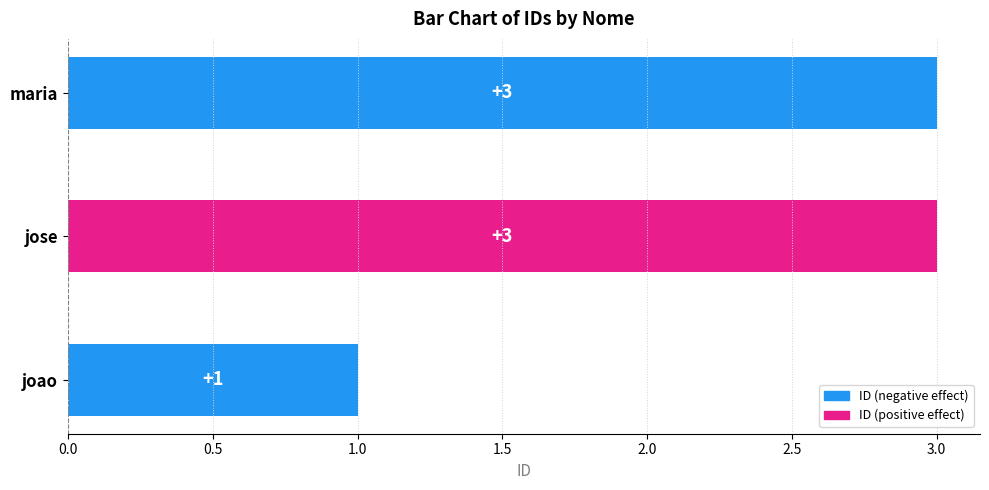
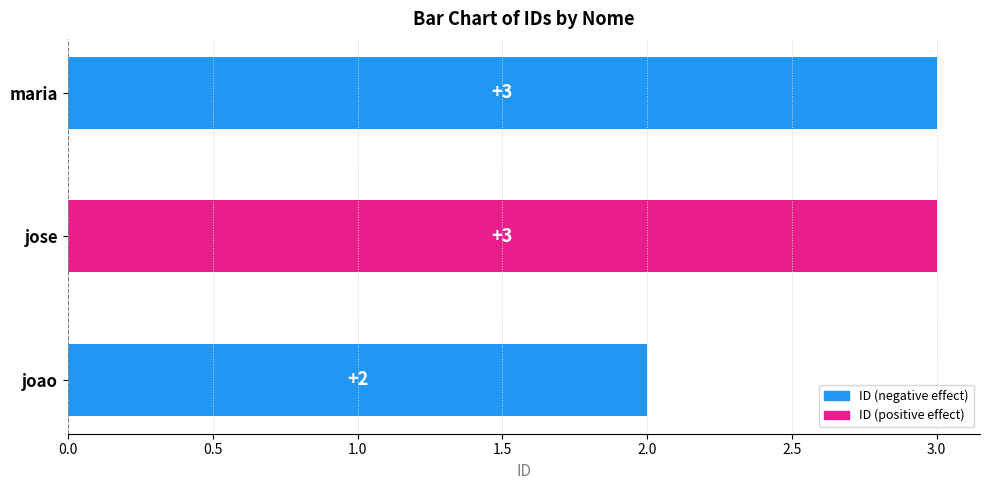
  {
    "maria": "+3",
    "jose": "+3",
-   "joao": "+1"
+   "joao": "+2"
  }
